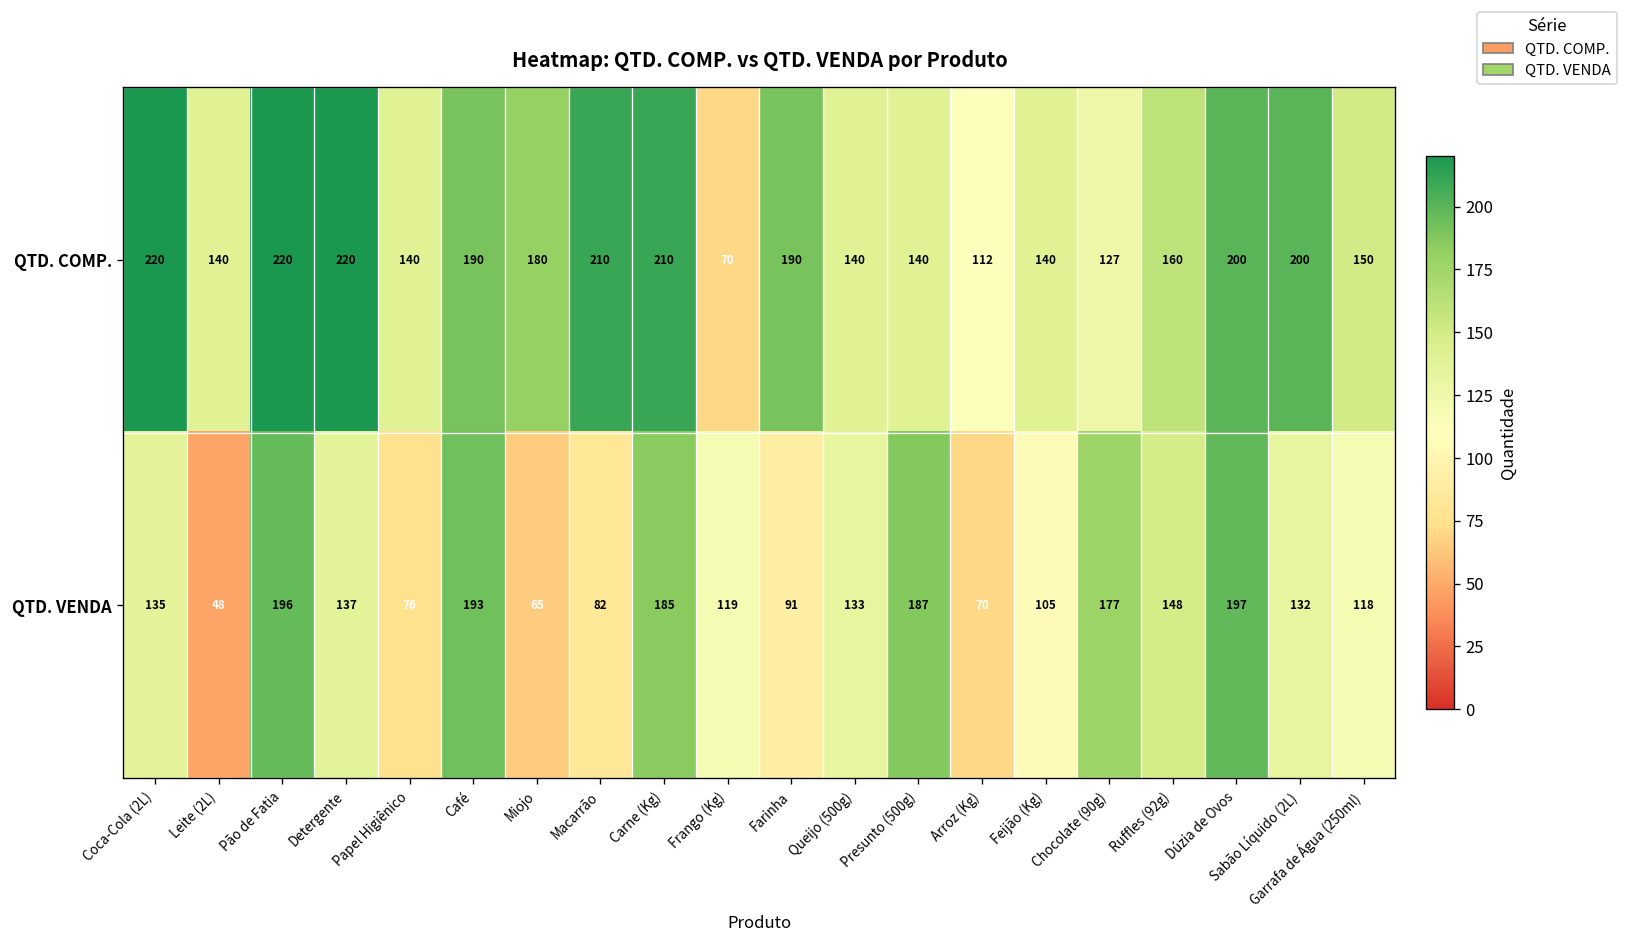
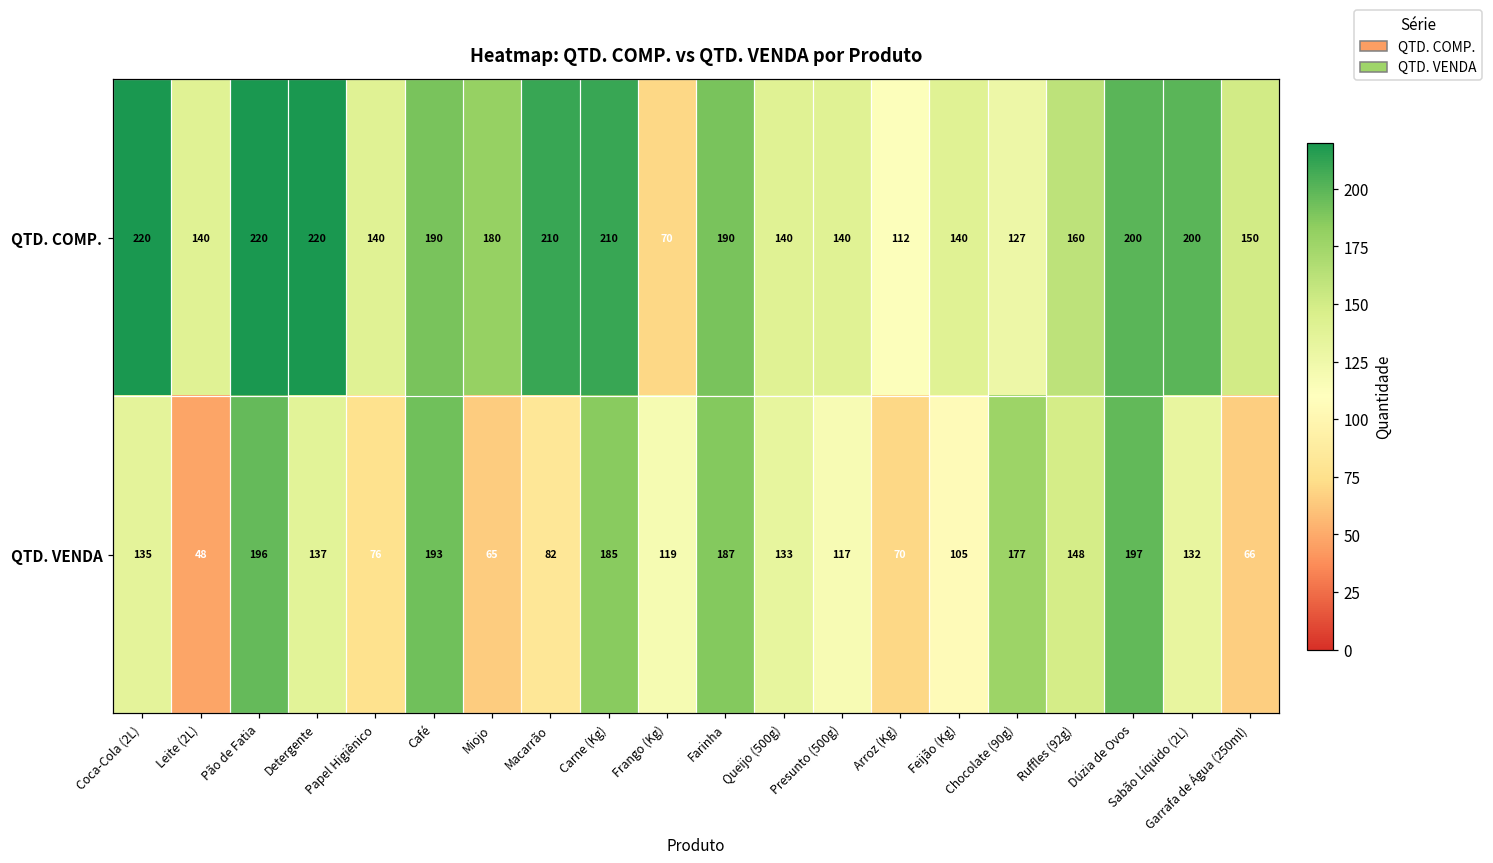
  {
    "QTD. COMP.": {
      "Coca-Cola (2L)": 220,
      "Leite (2L)": 140,
      "Pão de Fatia": 220,
      "Detergente": 220,
      "Papel Higiênico": 140,
      "Café": 190,
      "Miojo": 180,
      "Macarrão": 210,
      "Carne (Kg)": 210,
      "Frango (Kg)": 70,
      "Farinha": 190,
      "Queijo (500g)": 140,
      "Presunto (500g)": 140,
      "Arroz (Kg)": 112,
      "Feijão (Kg)": 140,
      "Chocolate (90g)": 127,
      "Ruffles (92g)": 160,
      "Dúzia de Ovos": 200,
      "Sabão Líquido (2L)": 200,
      "Garrafa de Água (250ml)": 150
    },
    "QTD. VENDA": {
      "Coca-Cola (2L)": 135,
      "Leite (2L)": 48,
      "Pão de Fatia": 196,
      "Detergente": 137,
      "Papel Higiênico": 76,
      "Café": 193,
      "Miojo": 65,
      "Macarrão": 82,
      "Carne (Kg)": 185,
      "Frango (Kg)": 119,
-     "Farinha": 91,
+     "Farinha": 187,
      "Queijo (500g)": 133,
-     "Presunto (500g)": 187,
+     "Presunto (500g)": 117,
      "Arroz (Kg)": 70,
      "Feijão (Kg)": 105,
      "Chocolate (90g)": 177,
      "Ruffles (92g)": 148,
      "Dúzia de Ovos": 197,
      "Sabão Líquido (2L)": 132,
-     "Garrafa de Água (250ml)": 118
+     "Garrafa de Água (250ml)": 66
    }
  }
